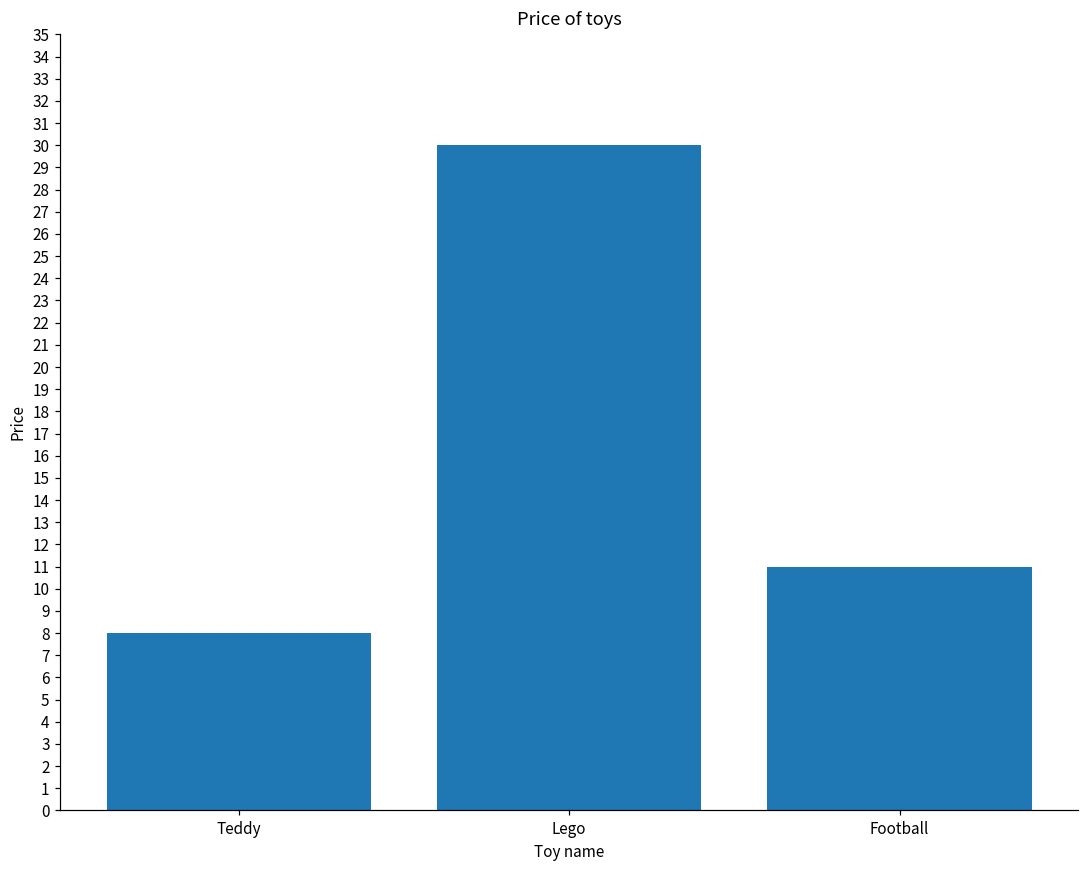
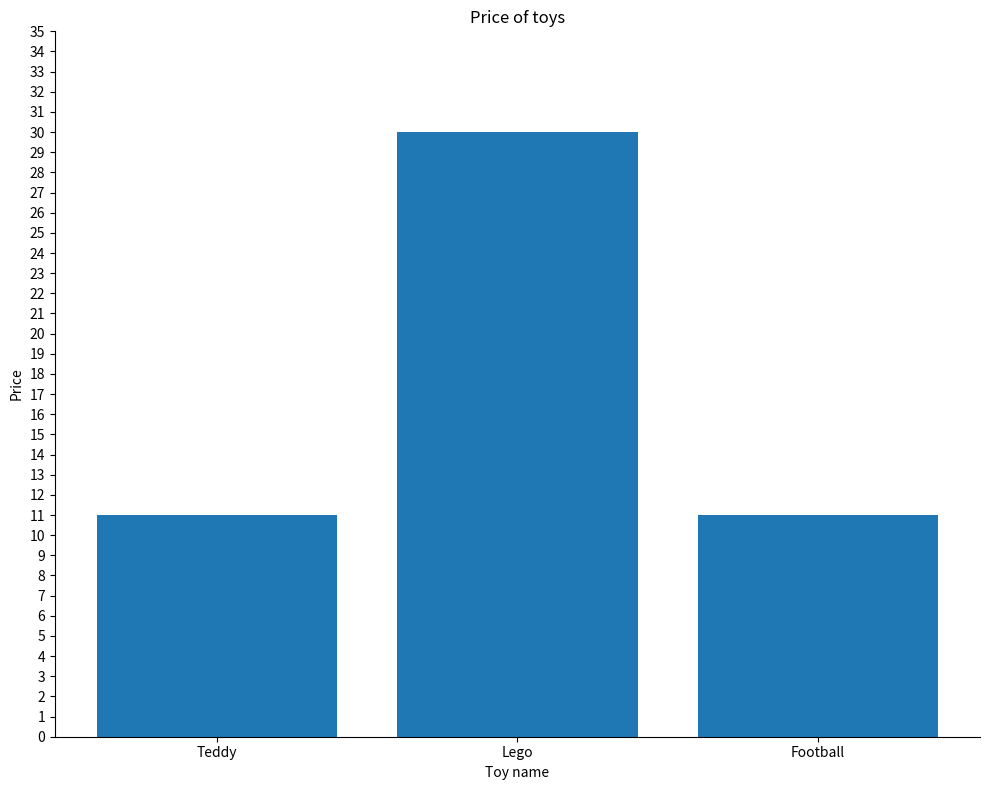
  {
-   "Teddy": 8,
+   "Teddy": 11,
    "Lego": 30,
    "Football": 11
  }
